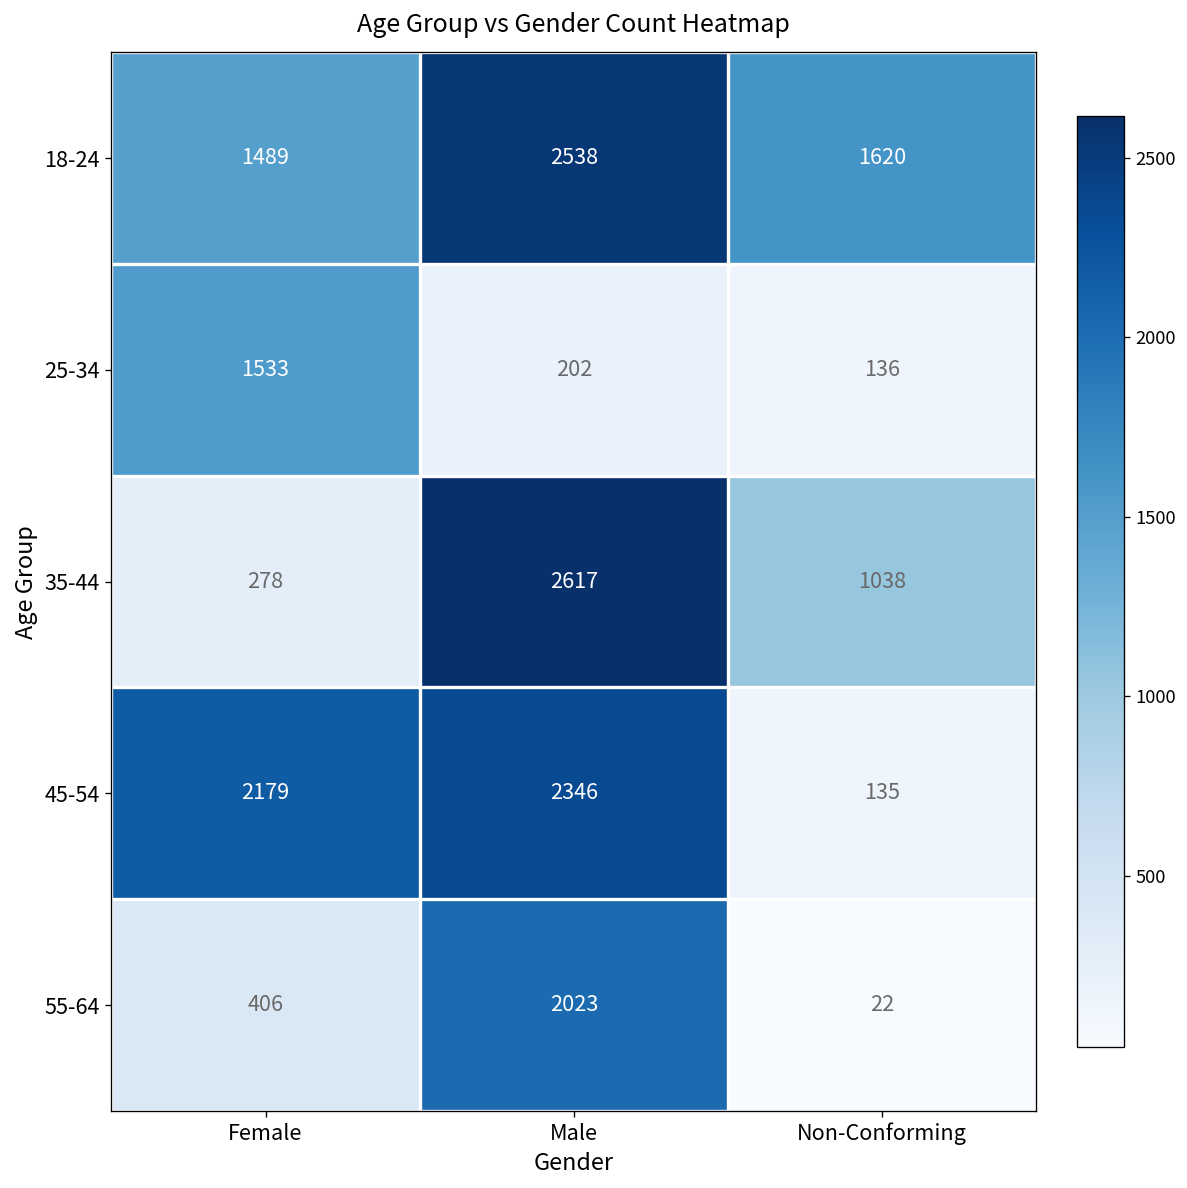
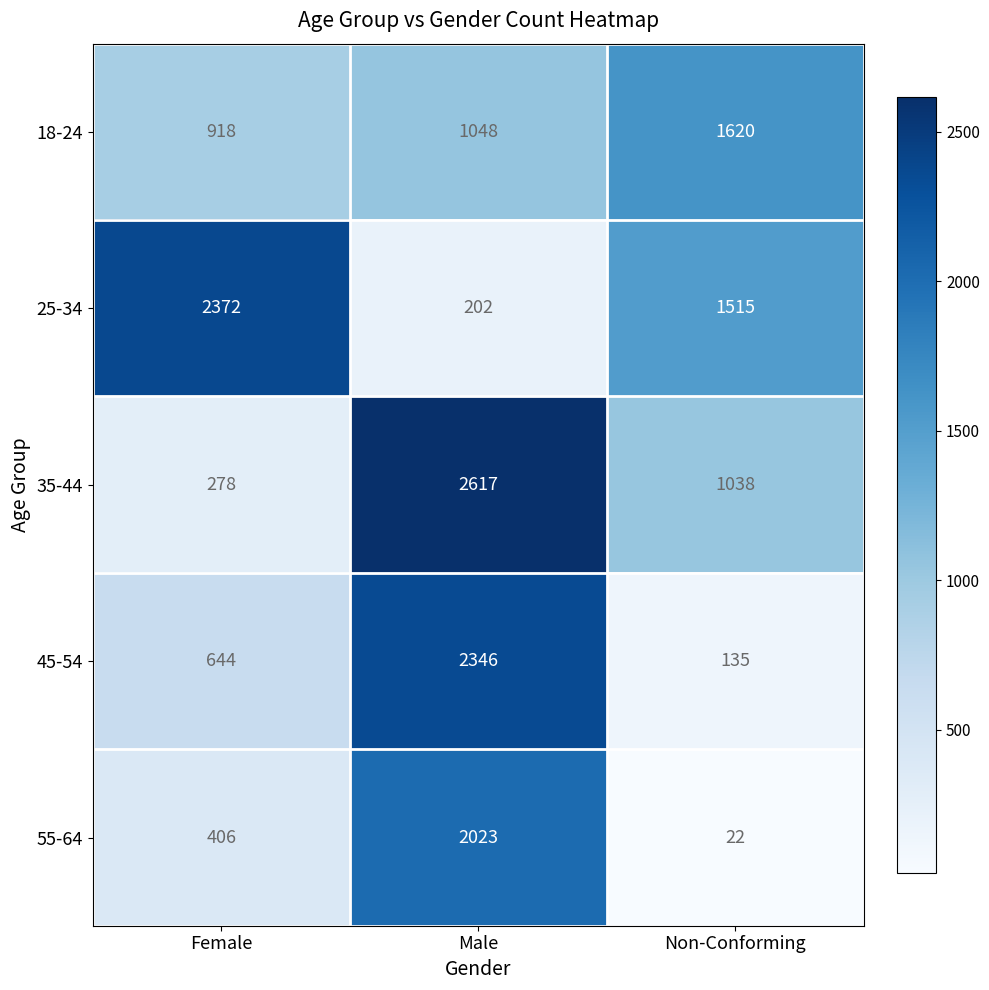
  {
    "18-24": {
-     "Female": 1489,
-     "Male": 2538,
+     "Female": 918,
+     "Male": 1048,
      "Non-Conforming": 1620
    },
    "25-34": {
-     "Female": 1533,
+     "Female": 2372,
      "Male": 202,
-     "Non-Conforming": 136
+     "Non-Conforming": 1515
    },
    "35-44": {
      "Female": 278,
      "Male": 2617,
      "Non-Conforming": 1038
    },
    "45-54": {
-     "Female": 2179,
+     "Female": 644,
      "Male": 2346,
      "Non-Conforming": 135
    },
    "55-64": {
      "Female": 406,
      "Male": 2023,
      "Non-Conforming": 22
    }
  }
